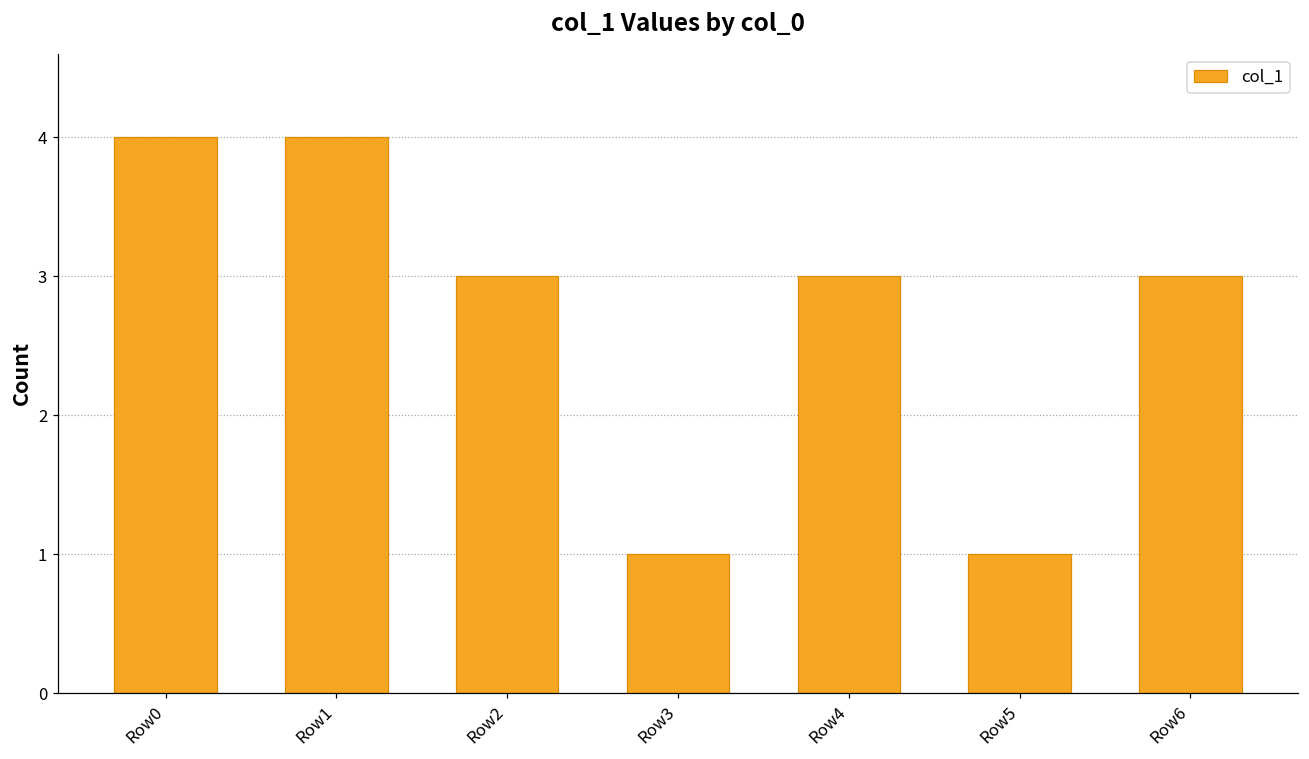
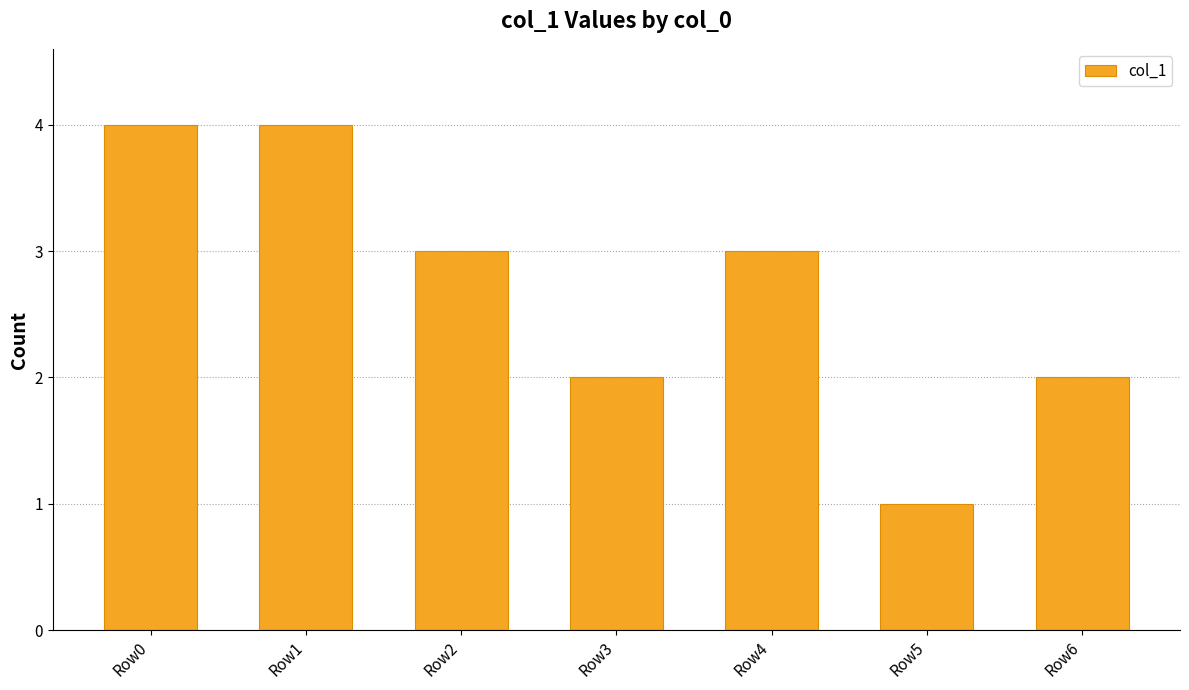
  {
    "Row0": 4,
    "Row1": 4,
    "Row2": 3,
-   "Row3": 1,
+   "Row3": 2,
    "Row4": 3,
    "Row5": 1,
-   "Row6": 3
+   "Row6": 2
  }
